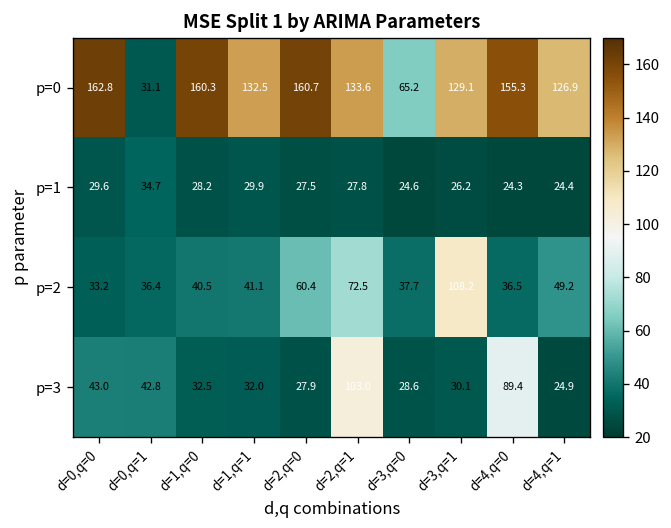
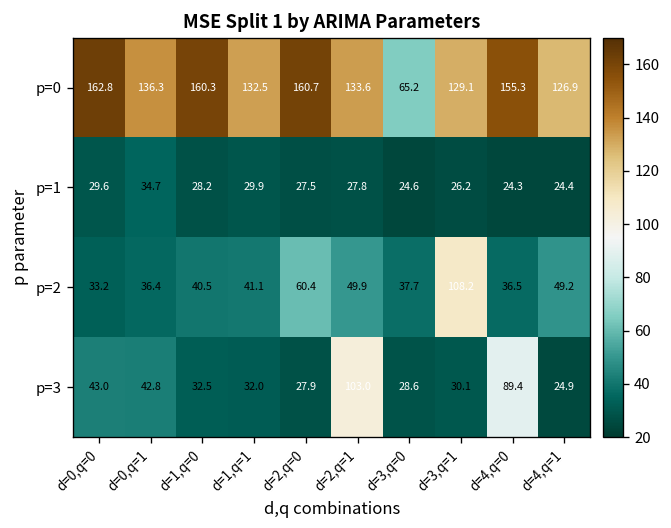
  {
    "p=0": {
      "d=0,q=0": 162.8,
-     "d=0,q=1": 31.1,
+     "d=0,q=1": 136.3,
      "d=1,q=0": 160.3,
      "d=1,q=1": 132.5,
      "d=2,q=0": 160.7,
      "d=2,q=1": 133.6,
      "d=3,q=0": 65.2,
      "d=3,q=1": 129.1,
      "d=4,q=0": 155.3,
      "d=4,q=1": 126.9
    },
    "p=1": {
      "d=0,q=0": 29.6,
      "d=0,q=1": 34.7,
      "d=1,q=0": 28.2,
      "d=1,q=1": 29.9,
      "d=2,q=0": 27.5,
      "d=2,q=1": 27.8,
      "d=3,q=0": 24.6,
      "d=3,q=1": 26.2,
      "d=4,q=0": 24.3,
      "d=4,q=1": 24.4
    },
    "p=2": {
      "d=0,q=0": 33.2,
      "d=0,q=1": 36.4,
      "d=1,q=0": 40.5,
      "d=1,q=1": 41.1,
      "d=2,q=0": 60.4,
-     "d=2,q=1": 72.5,
+     "d=2,q=1": 49.9,
      "d=3,q=0": 37.7,
      "d=3,q=1": 108.2,
      "d=4,q=0": 36.5,
      "d=4,q=1": 49.2
    },
    "p=3": {
      "d=0,q=0": 43.0,
      "d=0,q=1": 42.8,
      "d=1,q=0": 32.5,
      "d=1,q=1": 32.0,
      "d=2,q=0": 27.9,
      "d=3,q=0": 28.6,
      "d=3,q=1": 30.1,
      "d=4,q=0": 89.4,
      "d=4,q=1": 24.9
    }
  }
